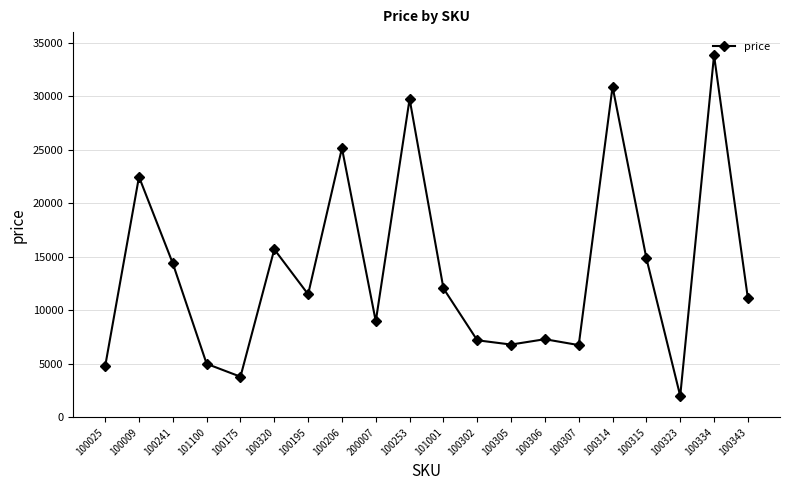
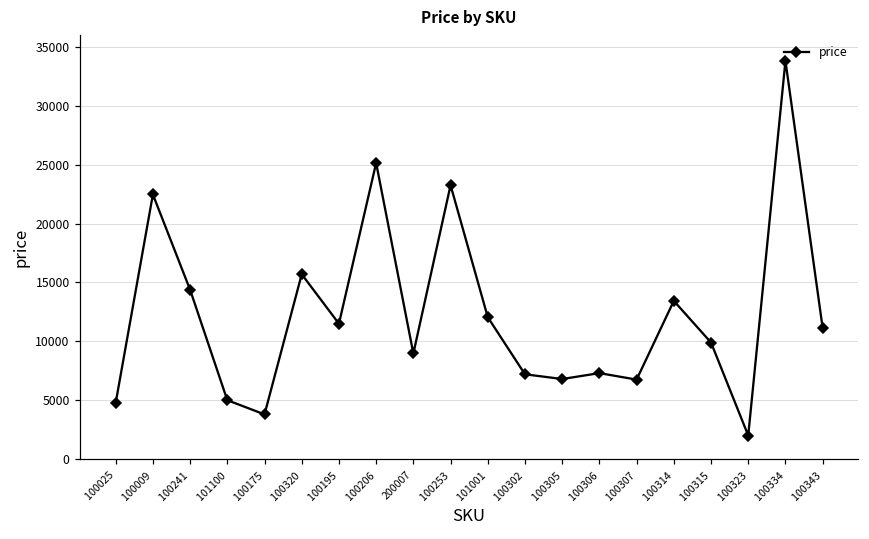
  {
    "100025": 4800,
    "100009": 22500,
    "100241": 14400,
    "101100": 5000,
    "100175": 3800,
    "100320": 15700,
    "100195": 11500,
    "100206": 25200,
    "200007": 9000,
-   "100253": 29800,
+   "100253": 23300,
    "101001": 12100,
    "100302": 7200,
    "100305": 6800,
    "100306": 7300,
    "100307": 6800,
-   "100314": 30900,
-   "100315": 14900,
+   "100314": 13400,
+   "100315": 9900,
    "100323": 2000,
    "100334": 33800,
    "100343": 11100
  }
